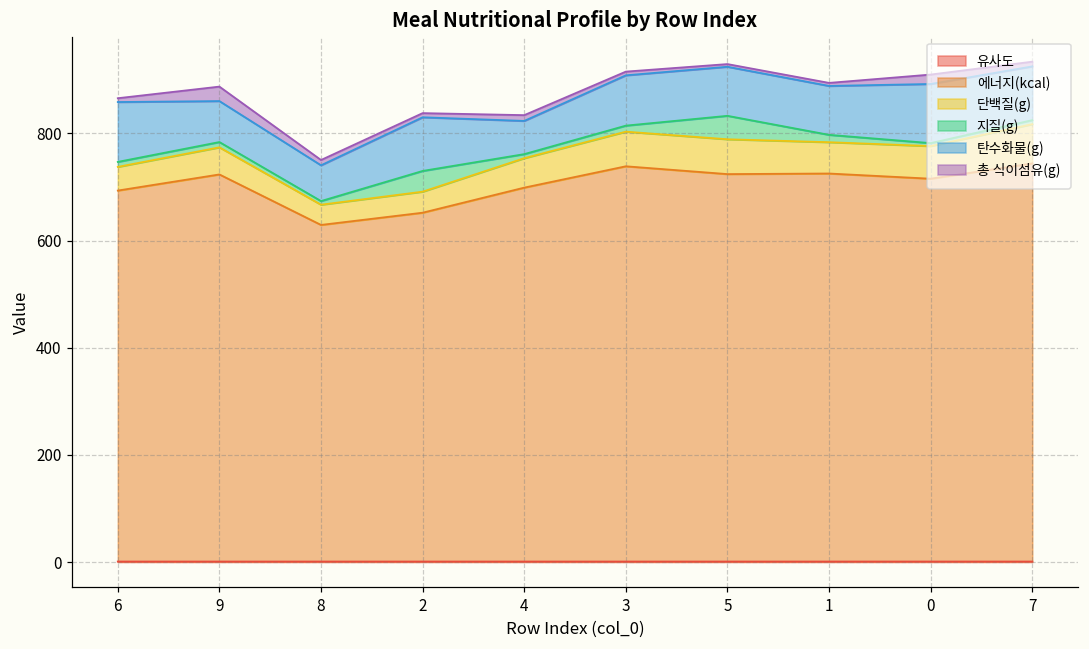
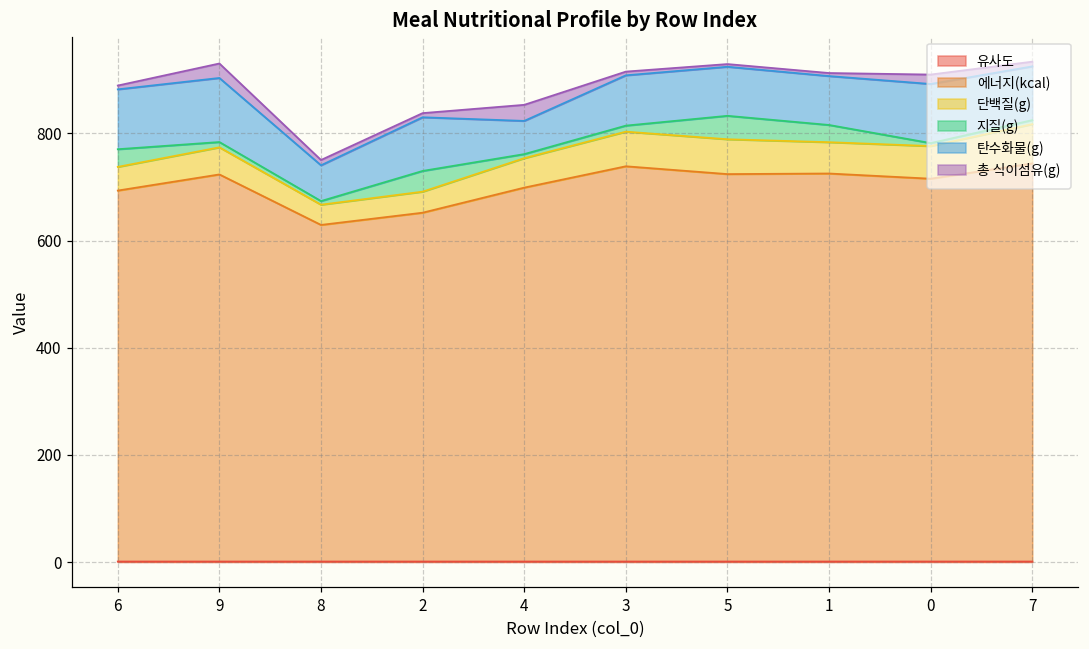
  {
    "지질(g)": {
-     "6": 10,
+     "6": 30,
      "9": 10,
      "8": 10,
      "2": 40,
      "4": 10,
      "3": 10,
      "5": 40,
-     "1": 10
+     "1": 30
    },
    "탄수화물(g)": {
      "6": 110,
-     "9": 80,
+     "9": 120,
      "8": 70,
      "2": 100,
      "4": 60,
      "3": 90,
      "1": 90
    },
    "총 식이섬유(g)": {
      "6": 10,
      "9": 30,
      "8": 10,
      "2": 10,
-     "4": 10,
+     "4": 30,
      "3": 10,
      "1": 10
    }
  }
